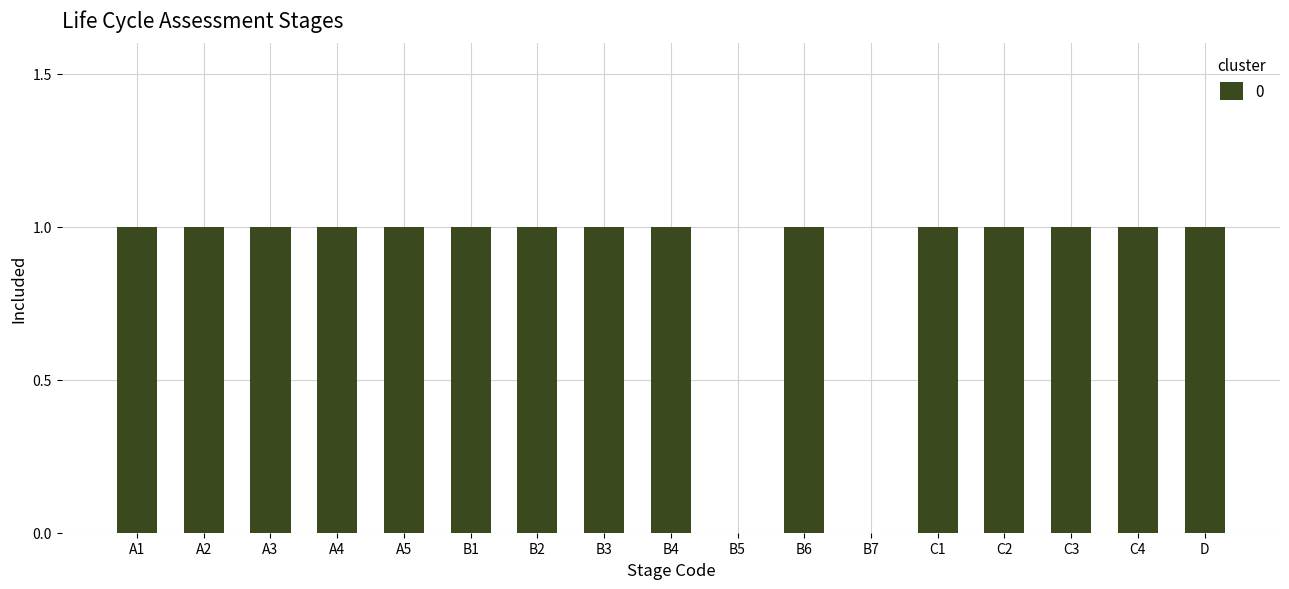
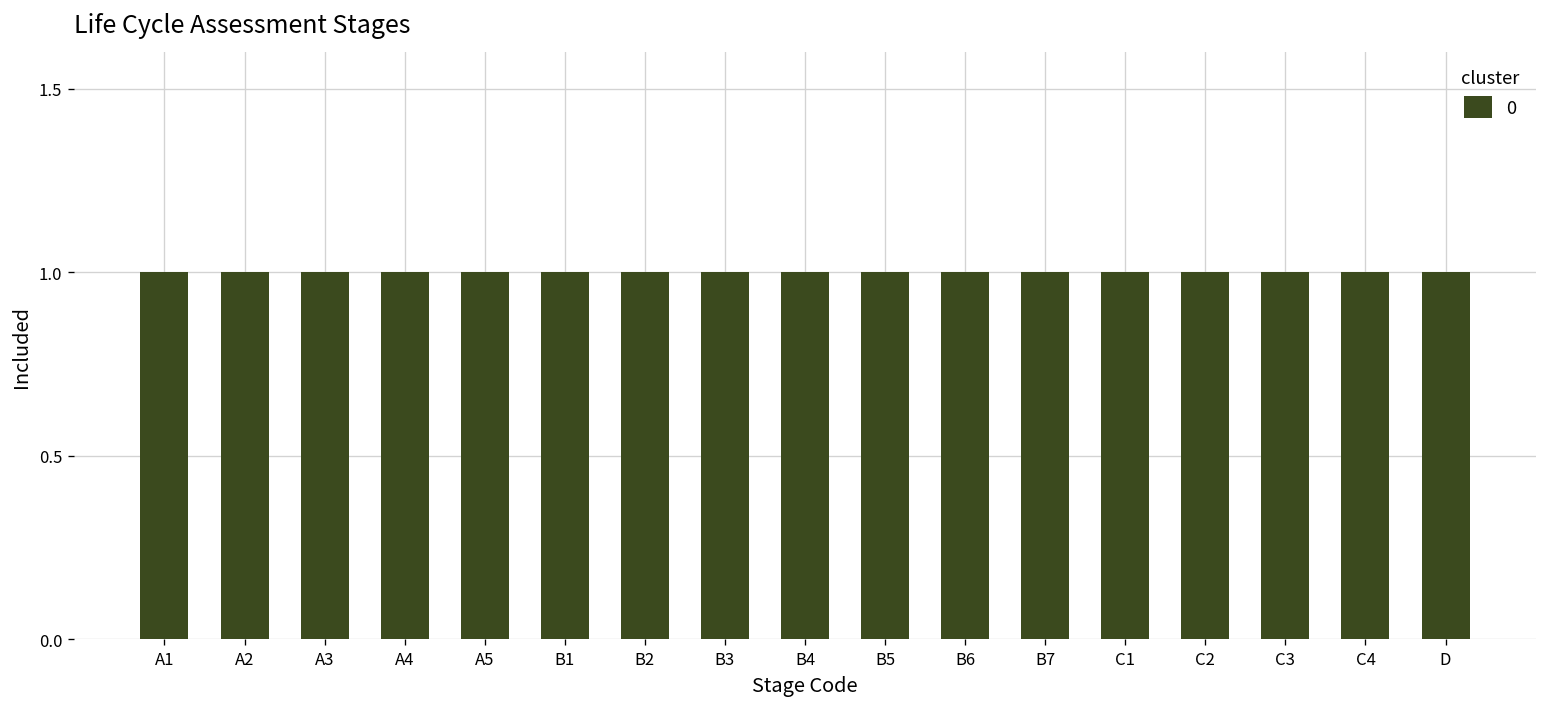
  {
    "A1": 1,
    "A2": 1,
    "A3": 1,
    "A4": 1,
    "A5": 1,
    "B1": 1,
    "B2": 1,
    "B3": 1,
    "B4": 1,
-   "B5": 0,
+   "B5": 1,
    "B6": 1,
-   "B7": 0,
+   "B7": 1,
    "C1": 1,
    "C2": 1,
    "C3": 1,
    "C4": 1,
    "D": 1
  }
